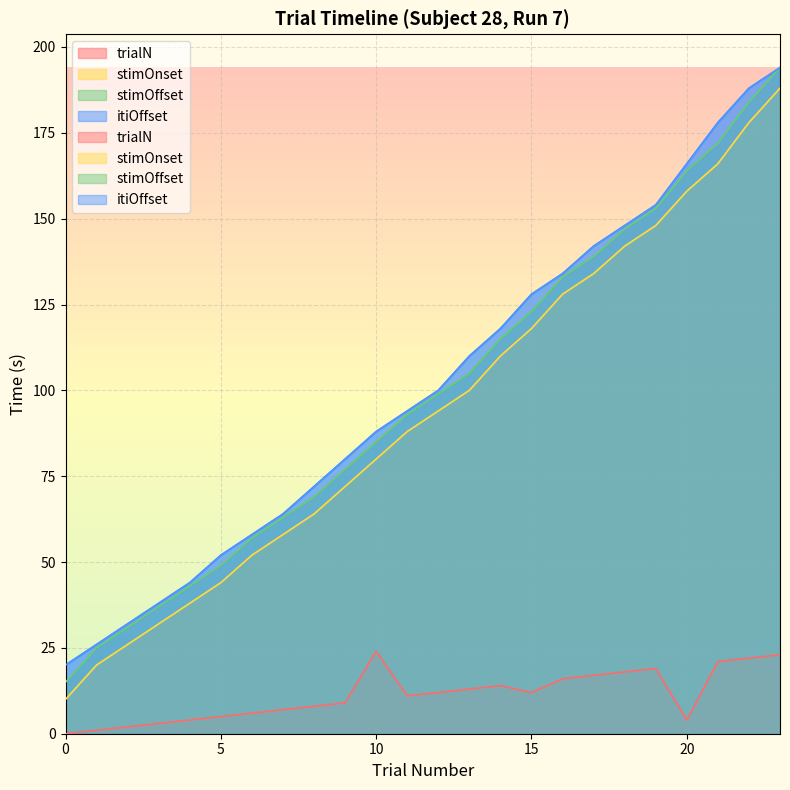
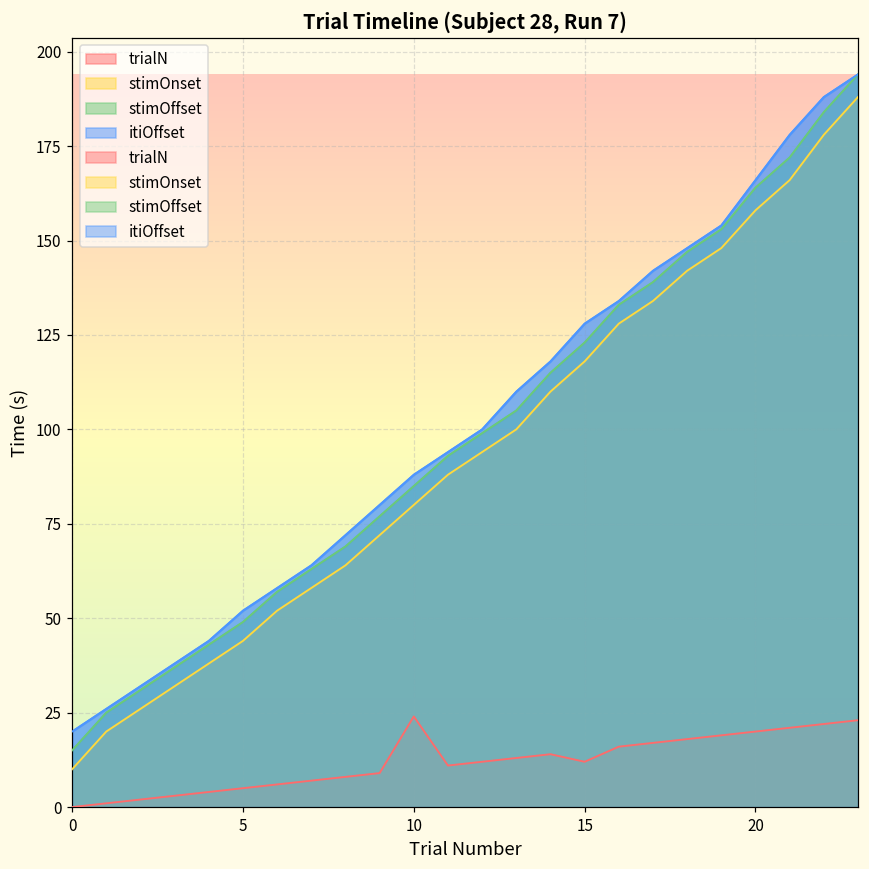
  {
    "trialN": {
      "0": 0,
      "5": 5,
      "10": 24,
      "15": 12,
-     "20": 4
+     "20": 20
    },
    "stimOnset": {
      "0": 10,
      "5": 44,
      "10": 80,
      "15": 118,
      "20": 158
    },
    "stimOffset": {
      "0": 15,
      "5": 49,
      "10": 85,
      "15": 123,
      "20": 164
    },
    "itiOffset": {
      "0": 20,
      "5": 52,
      "10": 88,
      "15": 128,
      "20": 166
    }
  }
